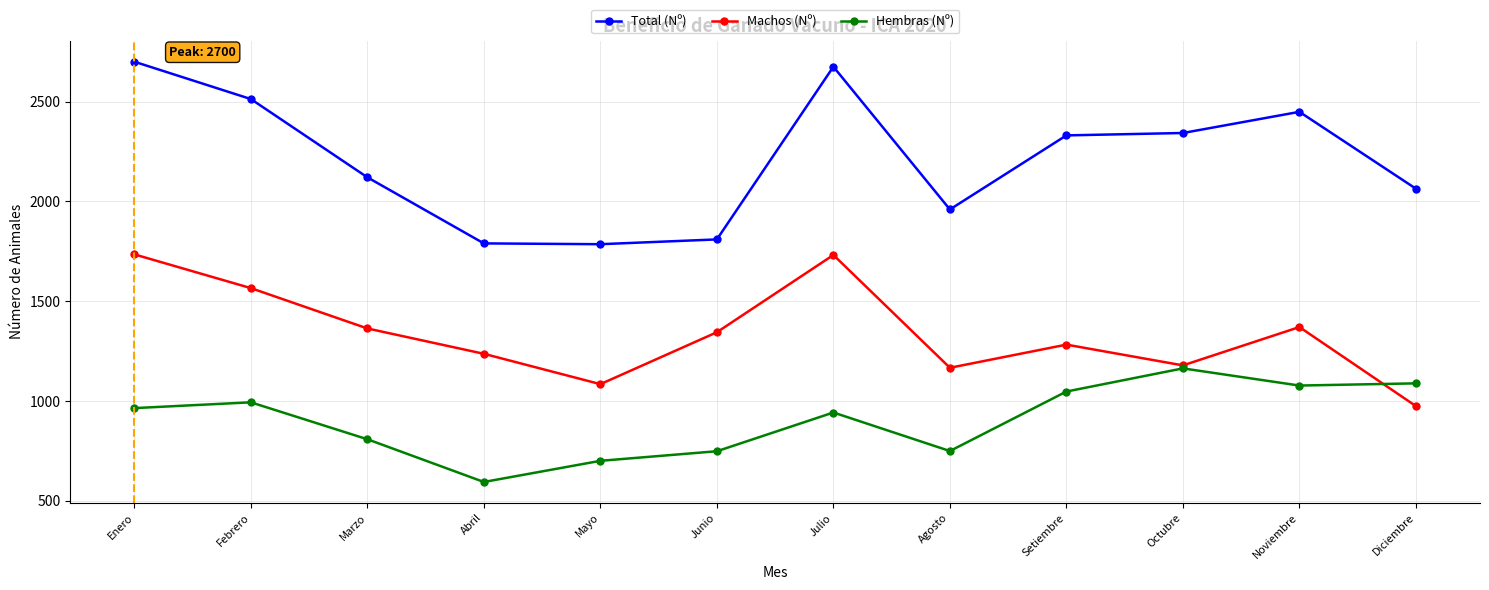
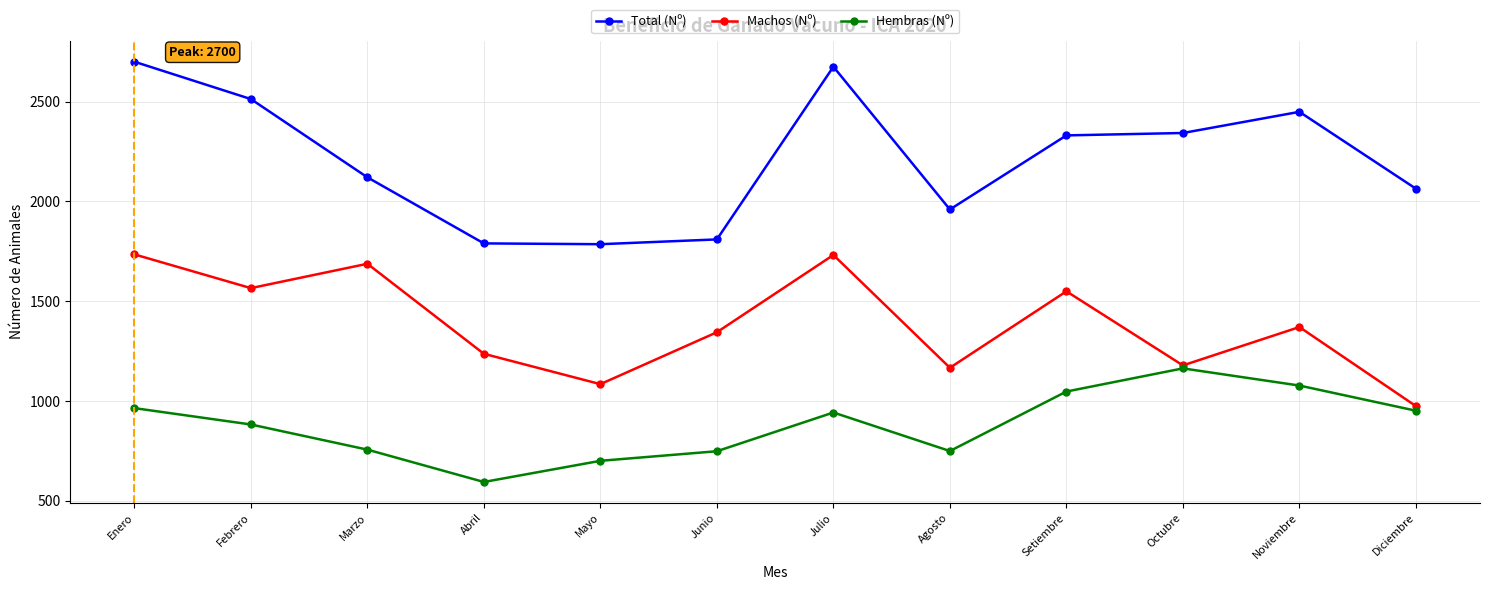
  {
    "Total (Nº)": {
      "Enero": 2700,
      "Febrero": 2510,
      "Marzo": 2120,
      "Abril": 1790,
      "Mayo": 1790,
      "Junio": 1810,
      "Julio": 2680,
      "Agosto": 1960,
      "Setiembre": 2330,
      "Octubre": 2340,
      "Noviembre": 2450,
      "Diciembre": 2060
    },
    "Machos (Nº)": {
      "Enero": 1740,
      "Febrero": 1570,
-     "Marzo": 1360,
+     "Marzo": 1690,
      "Abril": 1240,
      "Mayo": 1090,
      "Junio": 1350,
      "Julio": 1730,
      "Agosto": 1170,
-     "Setiembre": 1280,
+     "Setiembre": 1550,
      "Octubre": 1180,
      "Noviembre": 1370,
      "Diciembre": 980
    },
    "Hembras (Nº)": {
      "Enero": 970,
-     "Febrero": 990,
-     "Marzo": 810,
+     "Febrero": 880,
+     "Marzo": 760,
      "Abril": 600,
      "Mayo": 700,
      "Junio": 750,
      "Julio": 940,
      "Agosto": 750,
      "Setiembre": 1050,
      "Octubre": 1160,
      "Noviembre": 1080,
-     "Diciembre": 1090
+     "Diciembre": 950
    }
  }
